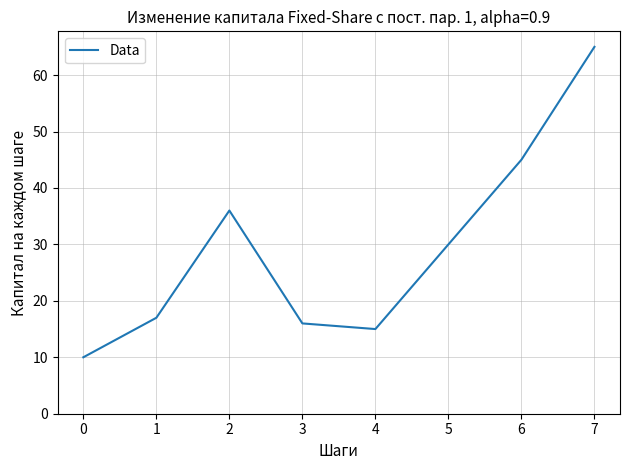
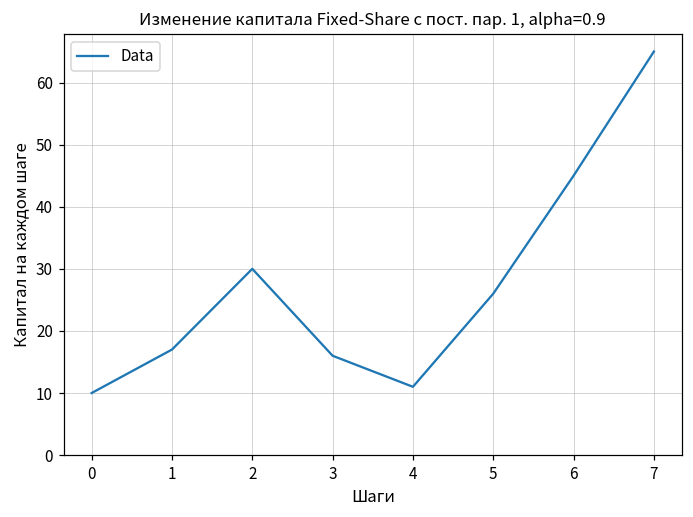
  {
    "0": 10,
    "1": 17,
-   "2": 36,
+   "2": 30,
    "3": 16,
-   "4": 15,
-   "5": 30,
+   "4": 11,
+   "5": 26,
    "6": 45,
    "7": 65
  }
